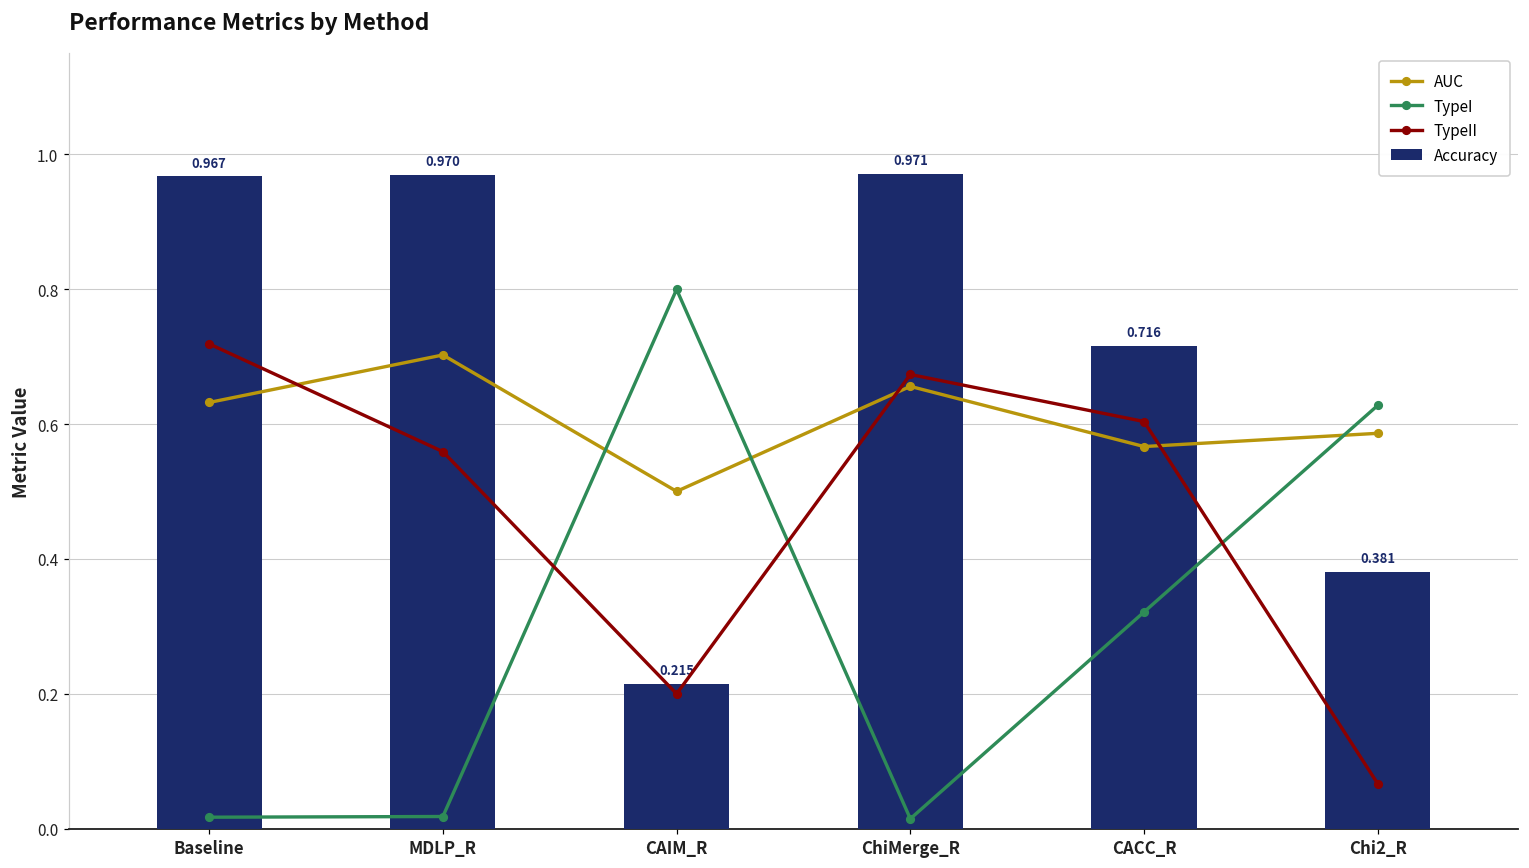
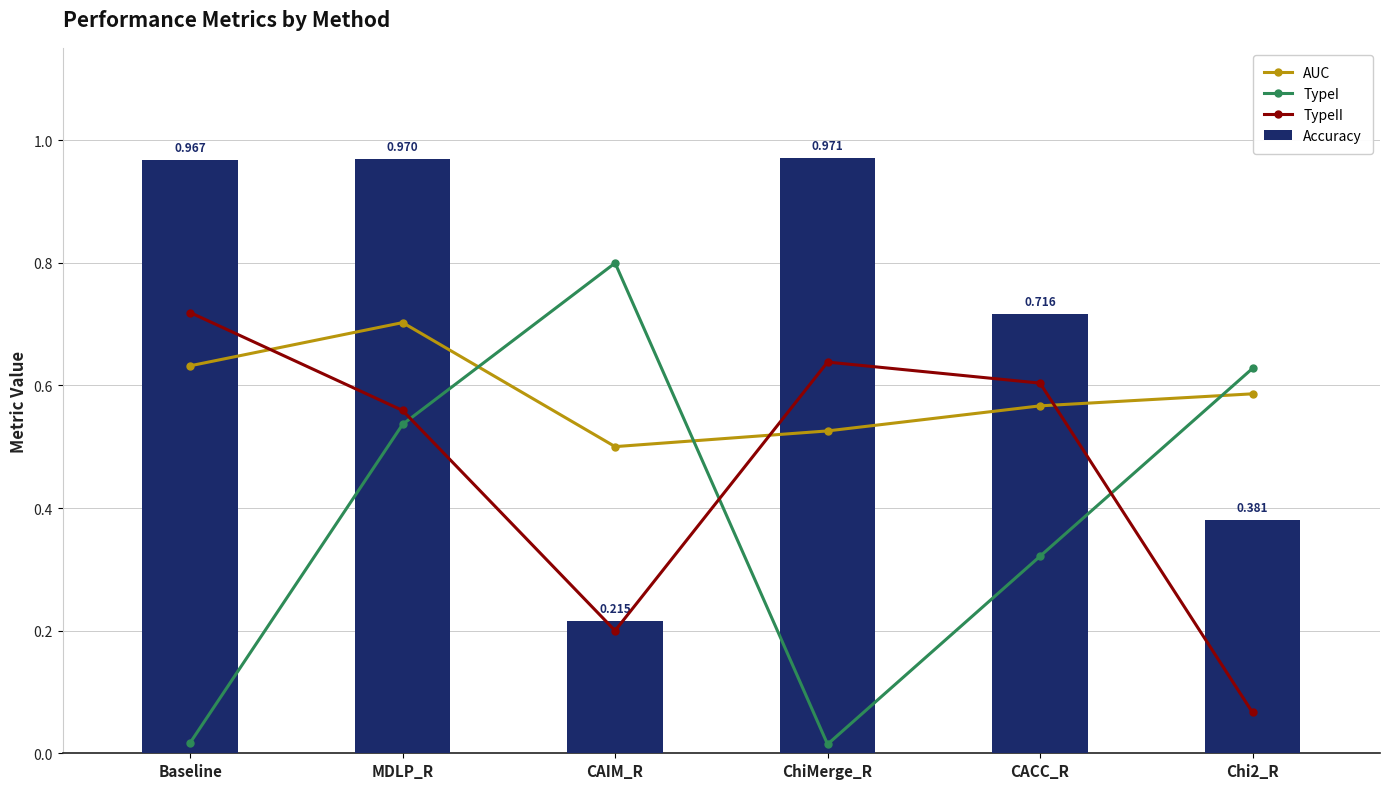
  {
    "AUC": {
      "Baseline": 0.63,
      "MDLP_R": 0.70,
      "CAIM_R": 0.50,
-     "ChiMerge_R": 0.66,
+     "ChiMerge_R": 0.53,
      "CACC_R": 0.57,
      "Chi2_R": 0.59
    },
    "Accuracy": {
      "Baseline": 0.967,
      "MDLP_R": 0.970,
      "CAIM_R": 0.215,
      "ChiMerge_R": 0.971,
      "CACC_R": 0.716,
      "Chi2_R": 0.381
    },
    "TypeI": {
      "Baseline": 0.02,
-     "MDLP_R": 0.02,
+     "MDLP_R": 0.54,
      "CAIM_R": 0.80,
      "ChiMerge_R": 0.01,
      "CACC_R": 0.32,
      "Chi2_R": 0.63
    },
    "TypeII": {
      "Baseline": 0.72,
      "MDLP_R": 0.56,
      "CAIM_R": 0.20,
-     "ChiMerge_R": 0.67,
+     "ChiMerge_R": 0.64,
      "CACC_R": 0.60,
      "Chi2_R": 0.07
    }
  }
